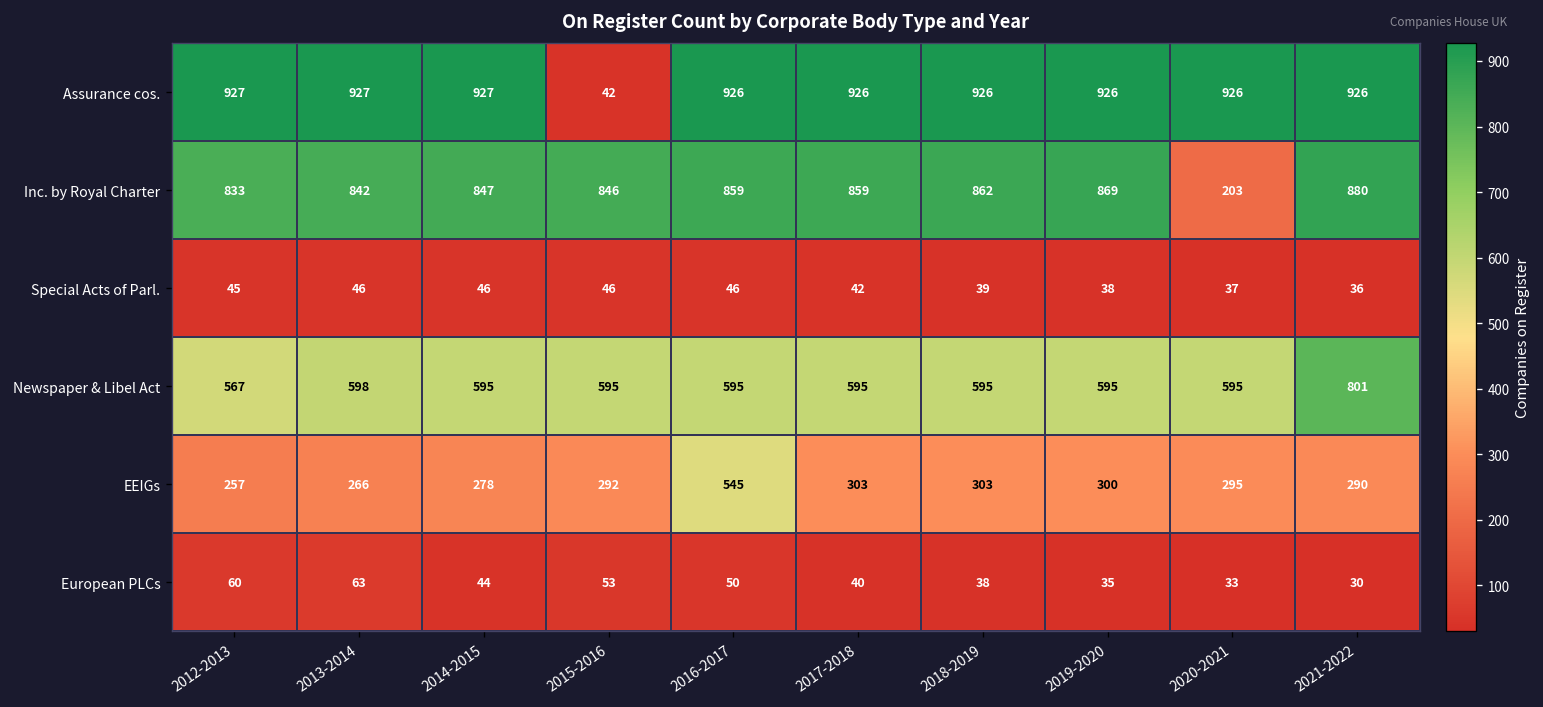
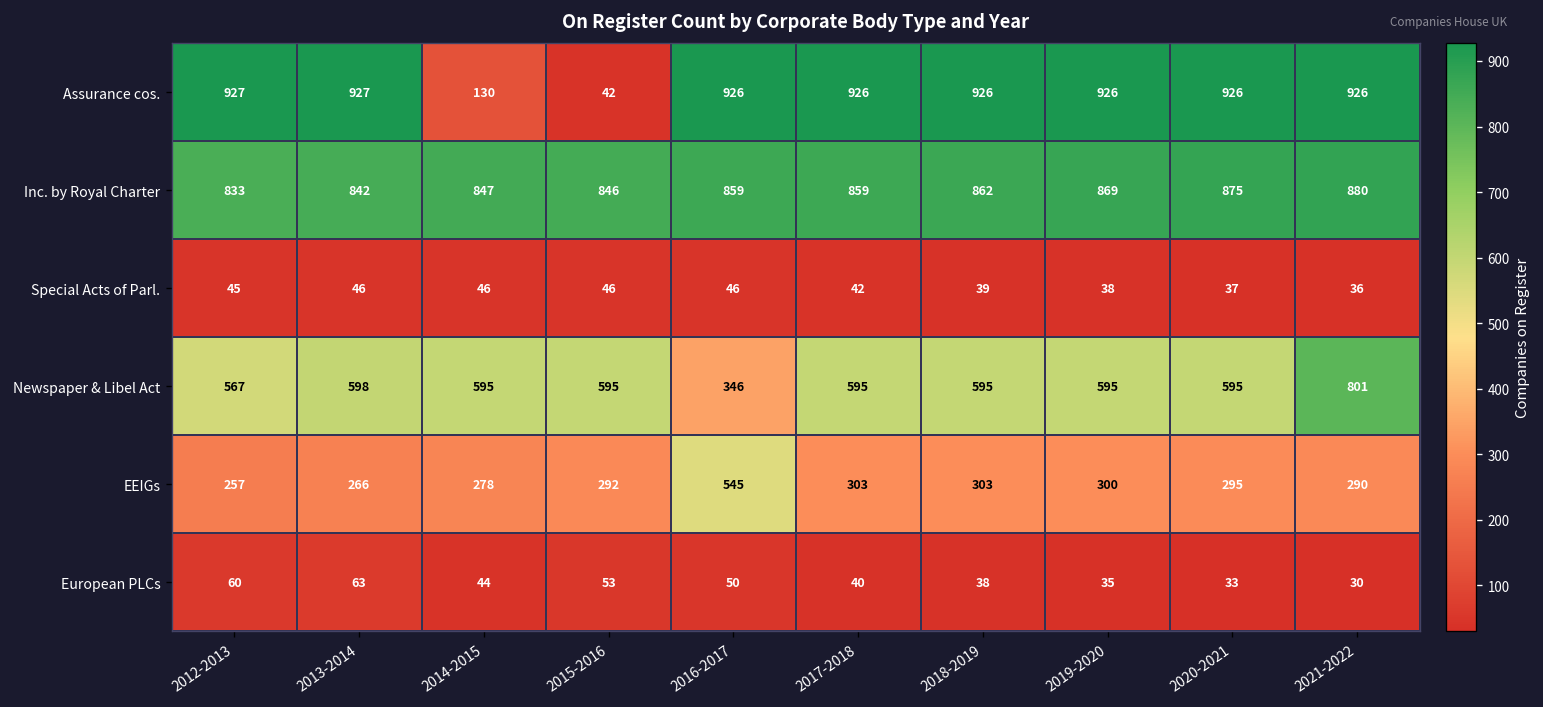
  {
    "Assurance cos.": {
      "2012-2013": 927,
      "2013-2014": 927,
-     "2014-2015": 927,
+     "2014-2015": 130,
      "2015-2016": 42,
      "2016-2017": 926,
      "2017-2018": 926,
      "2018-2019": 926,
      "2019-2020": 926,
      "2020-2021": 926,
      "2021-2022": 926
    },
    "Inc. by Royal Charter": {
      "2012-2013": 833,
      "2013-2014": 842,
      "2014-2015": 847,
      "2015-2016": 846,
      "2016-2017": 859,
      "2017-2018": 859,
      "2018-2019": 862,
      "2019-2020": 869,
-     "2020-2021": 203,
+     "2020-2021": 875,
      "2021-2022": 880
    },
    "Special Acts of Parl.": {
      "2012-2013": 45,
      "2013-2014": 46,
      "2014-2015": 46,
      "2015-2016": 46,
      "2016-2017": 46,
      "2017-2018": 42,
      "2018-2019": 39,
      "2019-2020": 38,
      "2020-2021": 37,
      "2021-2022": 36
    },
    "Newspaper & Libel Act": {
      "2012-2013": 567,
      "2013-2014": 598,
      "2014-2015": 595,
      "2015-2016": 595,
-     "2016-2017": 595,
+     "2016-2017": 346,
      "2017-2018": 595,
      "2018-2019": 595,
      "2019-2020": 595,
      "2020-2021": 595,
      "2021-2022": 801
    },
    "EEIGs": {
      "2012-2013": 257,
      "2013-2014": 266,
      "2014-2015": 278,
      "2015-2016": 292,
      "2016-2017": 545,
      "2017-2018": 303,
      "2018-2019": 303,
      "2019-2020": 300,
      "2020-2021": 295,
      "2021-2022": 290
    },
    "European PLCs": {
      "2012-2013": 60,
      "2013-2014": 63,
      "2014-2015": 44,
      "2015-2016": 53,
      "2016-2017": 50,
      "2017-2018": 40,
      "2018-2019": 38,
      "2019-2020": 35,
      "2020-2021": 33,
      "2021-2022": 30
    }
  }
